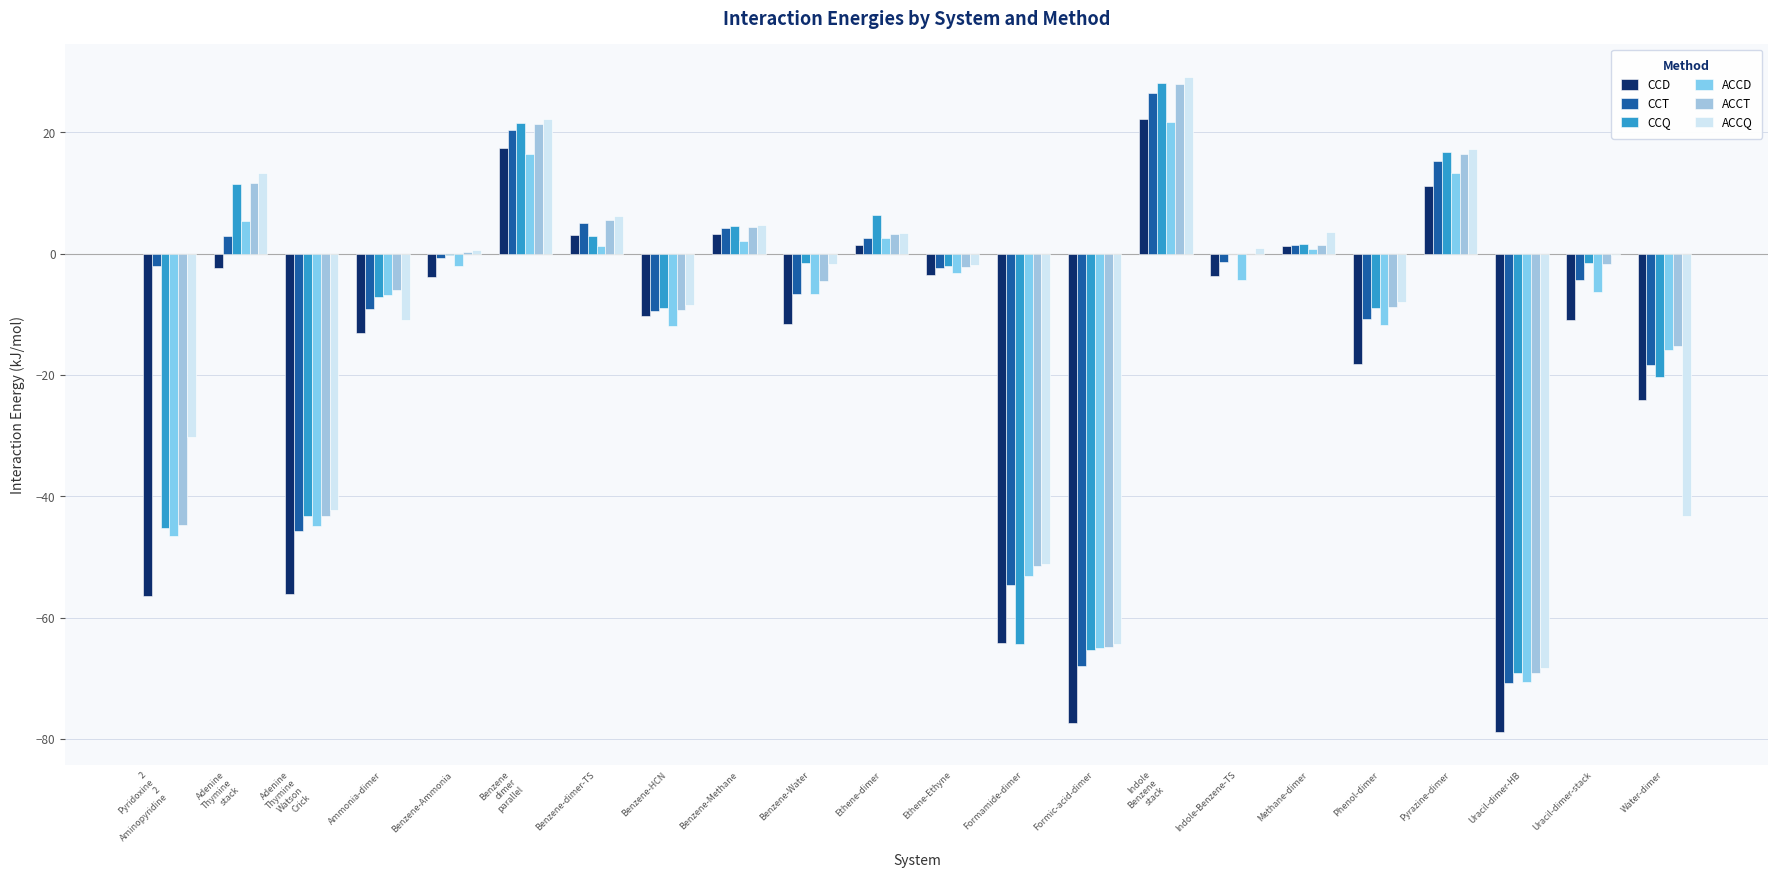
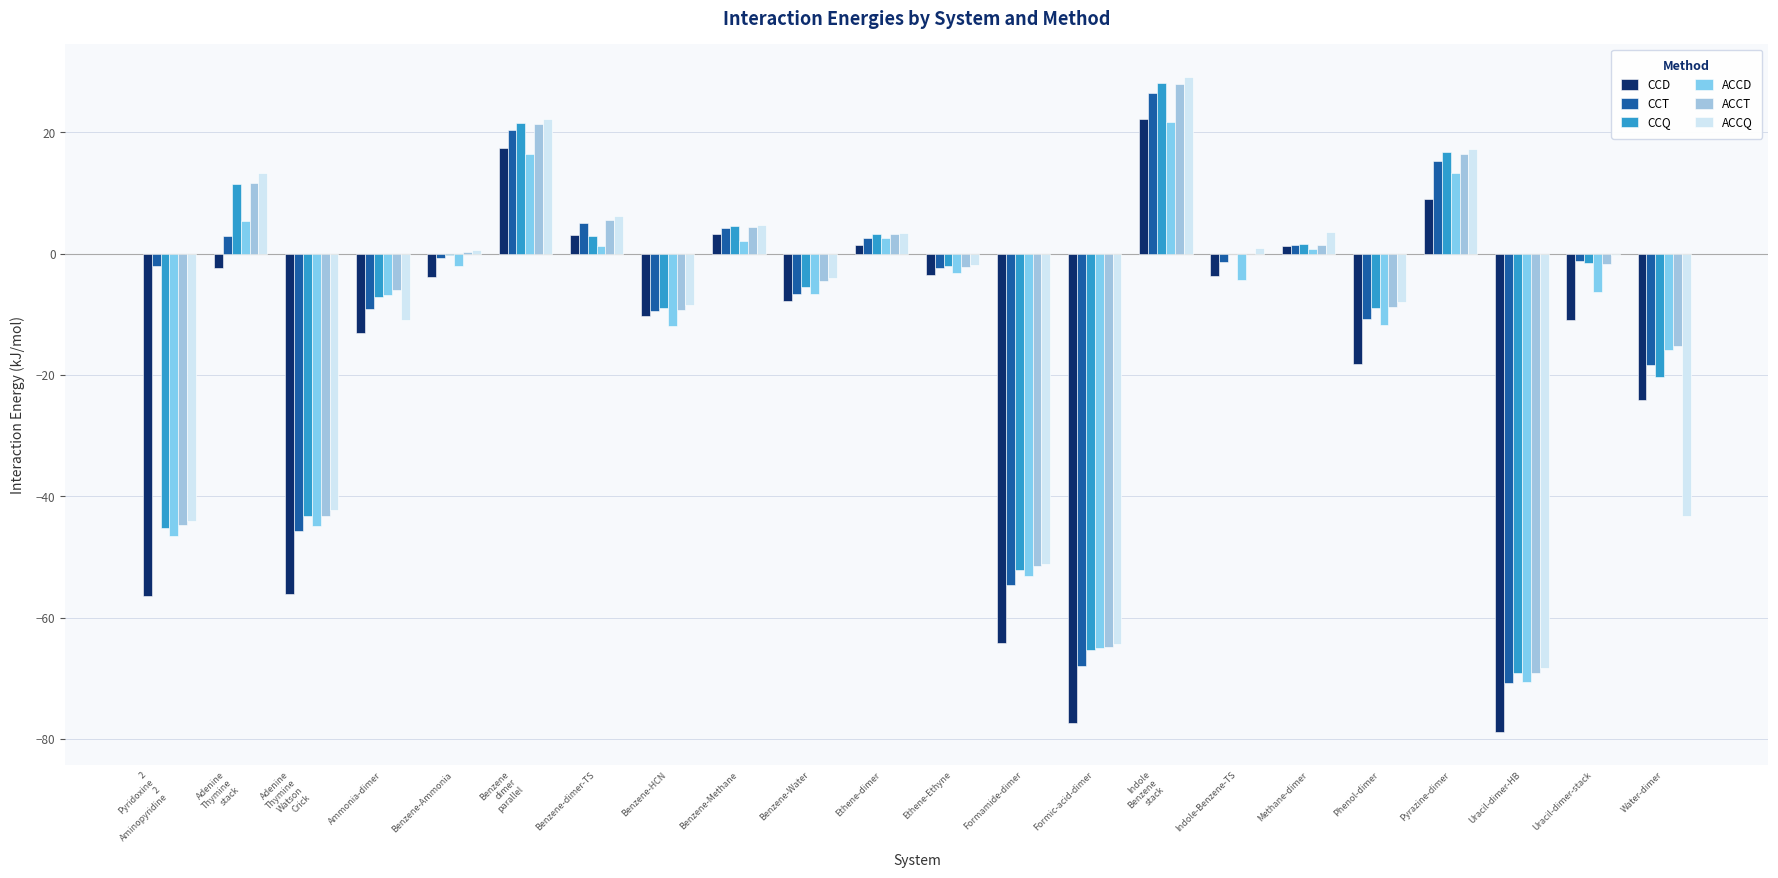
  {
    "CCD": {
      "2 Pyridoxine 2 Aminopyridine": -57,
      "Adenine Thymine stack": -2,
      "Adenine Thymine Watson Crick": -56,
      "Ammonia-dimer": -13,
      "Benzene-Ammonia": -4,
      "Benzene dimer parallel": 17,
      "Benzene-dimer-TS": 3,
      "Benzene-HCN": -10,
      "Benzene-Methane": 3,
-     "Benzene-Water": -12,
+     "Benzene-Water": -8,
      "Ethene-dimer": 1,
      "Ethene-Ethyne": -3,
      "Formamide-dimer": -64,
      "Formic-acid-dimer": -77,
      "Indole Benzene stack": 22,
      "Indole-Benzene-TS": -4,
      "Methane-dimer": 1,
      "Phenol-dimer": -18,
-     "Pyrazine-dimer": 11,
+     "Pyrazine-dimer": 9,
      "Uracil-dimer-HB": -79,
      "Uracil-dimer-stack": -11,
      "Water-dimer": -24
    },
    "CCT": {
      "2 Pyridoxine 2 Aminopyridine": -2,
      "Adenine Thymine stack": 3,
      "Adenine Thymine Watson Crick": -46,
      "Ammonia-dimer": -9,
      "Benzene-Ammonia": -1,
      "Benzene dimer parallel": 20,
      "Benzene-dimer-TS": 5,
      "Benzene-HCN": -10,
      "Benzene-Methane": 4,
      "Benzene-Water": -7,
      "Ethene-dimer": 3,
      "Ethene-Ethyne": -2,
      "Formamide-dimer": -55,
      "Formic-acid-dimer": -68,
      "Indole Benzene stack": 26,
      "Indole-Benzene-TS": -1,
      "Methane-dimer": 1,
      "Phenol-dimer": -11,
      "Pyrazine-dimer": 15,
      "Uracil-dimer-HB": -71,
-     "Uracil-dimer-stack": -4,
+     "Uracil-dimer-stack": -1,
      "Water-dimer": -18
    },
    "CCQ": {
      "2 Pyridoxine 2 Aminopyridine": -45,
      "Adenine Thymine stack": 11,
      "Adenine Thymine Watson Crick": -43,
      "Ammonia-dimer": -7,
      "Benzene dimer parallel": 22,
      "Benzene-dimer-TS": 3,
      "Benzene-HCN": -9,
      "Benzene-Methane": 5,
-     "Benzene-Water": -2,
-     "Ethene-dimer": 6,
+     "Benzene-Water": -6,
+     "Ethene-dimer": 3,
      "Ethene-Ethyne": -2,
-     "Formamide-dimer": -64,
+     "Formamide-dimer": -52,
      "Formic-acid-dimer": -65,
      "Indole Benzene stack": 28,
      "Methane-dimer": 2,
      "Phenol-dimer": -9,
      "Pyrazine-dimer": 17,
      "Uracil-dimer-HB": -69,
      "Uracil-dimer-stack": -2,
      "Water-dimer": -20
    },
    "ACCQ": {
-     "2 Pyridoxine 2 Aminopyridine": -30,
+     "2 Pyridoxine 2 Aminopyridine": -44,
      "Adenine Thymine stack": 13,
      "Adenine Thymine Watson Crick": -42,
      "Ammonia-dimer": -11,
      "Benzene-Ammonia": 1,
      "Benzene dimer parallel": 22,
      "Benzene-dimer-TS": 6,
      "Benzene-HCN": -8,
      "Benzene-Methane": 5,
-     "Benzene-Water": -2,
+     "Benzene-Water": -4,
      "Ethene-dimer": 3,
      "Ethene-Ethyne": -2,
      "Formamide-dimer": -51,
      "Formic-acid-dimer": -64,
      "Indole Benzene stack": 29,
      "Indole-Benzene-TS": 1,
      "Methane-dimer": 4,
      "Phenol-dimer": -8,
      "Pyrazine-dimer": 17,
      "Uracil-dimer-HB": -68,
      "Water-dimer": -43
    }
  }
